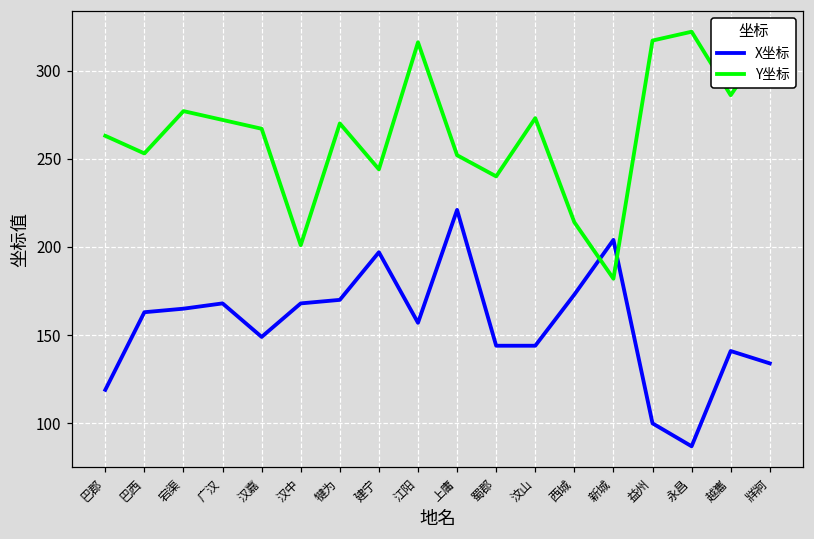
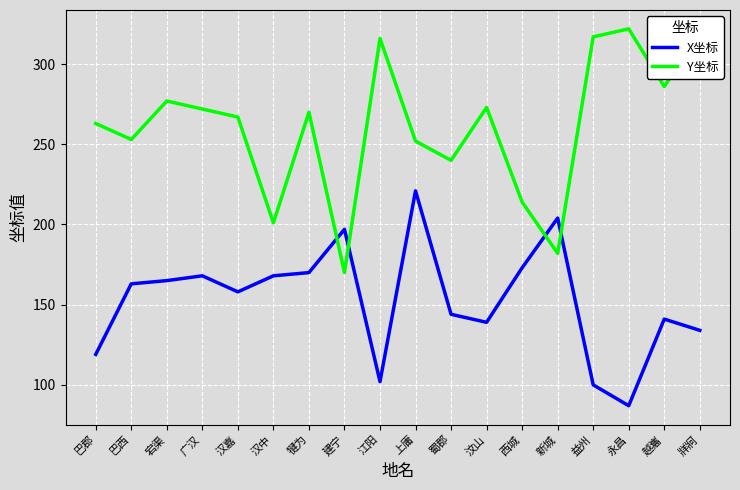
  {
    "X坐标": {
      "巴郡": 119,
      "巴西": 163,
      "宕渠": 165,
      "广汉": 168,
-     "汉嘉": 149,
+     "汉嘉": 158,
      "汉中": 168,
      "犍为": 170,
      "建宁": 197,
-     "江阳": 157,
+     "江阳": 102,
      "上庸": 221,
      "蜀郡": 144,
-     "汶山": 144,
+     "汶山": 139,
      "西城": 173,
      "新城": 204,
      "益州": 100,
      "永昌": 87,
      "越巂": 141,
      "牂牁": 134
    },
    "Y坐标": {
      "巴郡": 263,
      "巴西": 253,
      "宕渠": 277,
      "广汉": 272,
      "汉嘉": 267,
      "汉中": 201,
      "犍为": 270,
-     "建宁": 244,
+     "建宁": 170,
      "江阳": 316,
      "上庸": 252,
      "蜀郡": 240,
      "汶山": 273,
      "西城": 214,
      "新城": 182,
      "益州": 317,
      "永昌": 322,
      "越巂": 286
    }
  }
